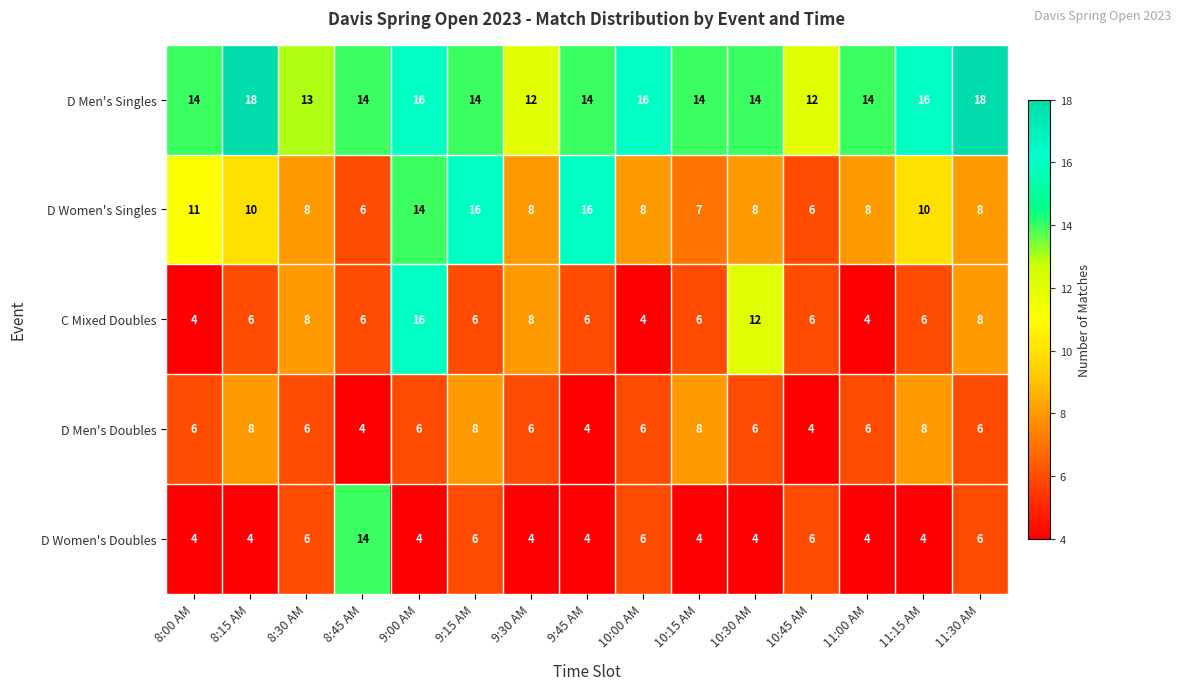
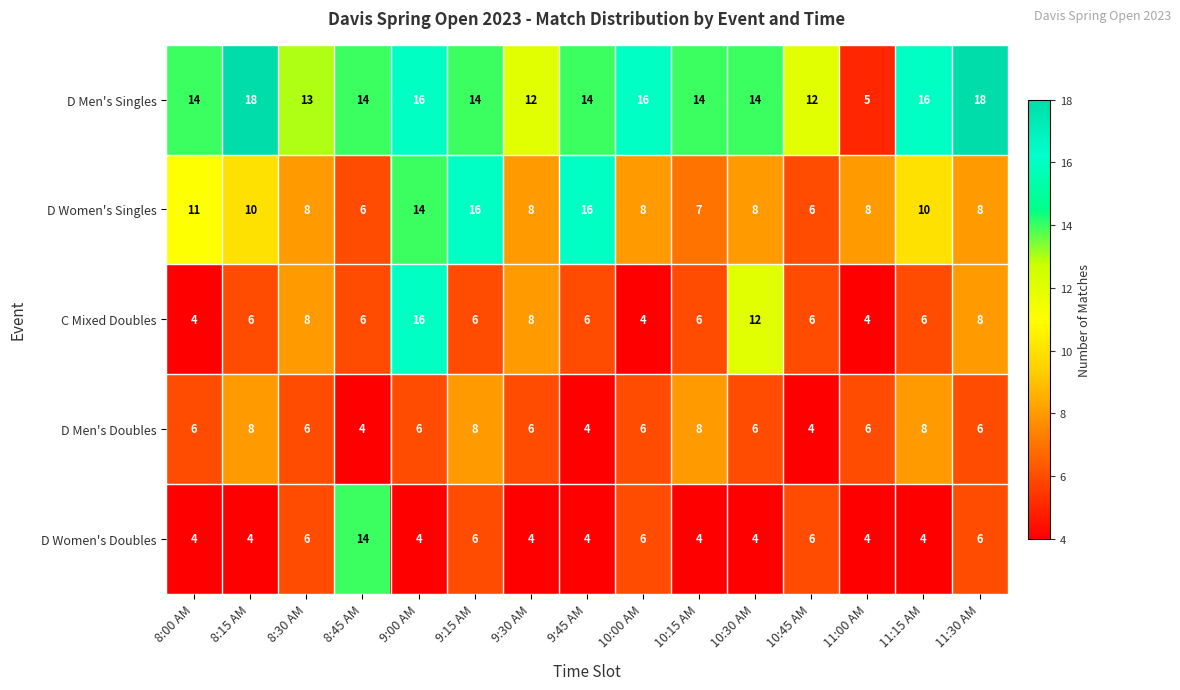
  {
    "D Men's Singles": {
      "8:00 AM": 14,
      "8:15 AM": 18,
      "8:30 AM": 13,
      "8:45 AM": 14,
      "9:00 AM": 16,
      "9:15 AM": 14,
      "9:30 AM": 12,
      "9:45 AM": 14,
      "10:00 AM": 16,
      "10:15 AM": 14,
      "10:30 AM": 14,
      "10:45 AM": 12,
-     "11:00 AM": 14,
+     "11:00 AM": 5,
      "11:15 AM": 16,
      "11:30 AM": 18
    },
    "D Women's Singles": {
      "8:00 AM": 11,
      "8:15 AM": 10,
      "8:30 AM": 8,
      "8:45 AM": 6,
      "9:00 AM": 14,
      "9:15 AM": 16,
      "9:30 AM": 8,
      "9:45 AM": 16,
      "10:00 AM": 8,
      "10:15 AM": 7,
      "10:30 AM": 8,
      "10:45 AM": 6,
      "11:00 AM": 8,
      "11:15 AM": 10,
      "11:30 AM": 8
    },
    "C Mixed Doubles": {
      "8:00 AM": 4,
      "8:15 AM": 6,
      "8:30 AM": 8,
      "8:45 AM": 6,
      "9:00 AM": 16,
      "9:15 AM": 6,
      "9:30 AM": 8,
      "9:45 AM": 6,
      "10:00 AM": 4,
      "10:15 AM": 6,
      "10:30 AM": 12,
      "10:45 AM": 6,
      "11:00 AM": 4,
      "11:15 AM": 6,
      "11:30 AM": 8
    },
    "D Men's Doubles": {
      "8:00 AM": 6,
      "8:15 AM": 8,
      "8:30 AM": 6,
      "8:45 AM": 4,
      "9:00 AM": 6,
      "9:15 AM": 8,
      "9:30 AM": 6,
      "9:45 AM": 4,
      "10:00 AM": 6,
      "10:15 AM": 8,
      "10:30 AM": 6,
      "10:45 AM": 4,
      "11:00 AM": 6,
      "11:15 AM": 8,
      "11:30 AM": 6
    },
    "D Women's Doubles": {
      "8:00 AM": 4,
      "8:15 AM": 4,
      "8:30 AM": 6,
      "8:45 AM": 14,
      "9:00 AM": 4,
      "9:15 AM": 6,
      "9:30 AM": 4,
      "9:45 AM": 4,
      "10:00 AM": 6,
      "10:15 AM": 4,
      "10:30 AM": 4,
      "10:45 AM": 6,
      "11:00 AM": 4,
      "11:15 AM": 4,
      "11:30 AM": 6
    }
  }
